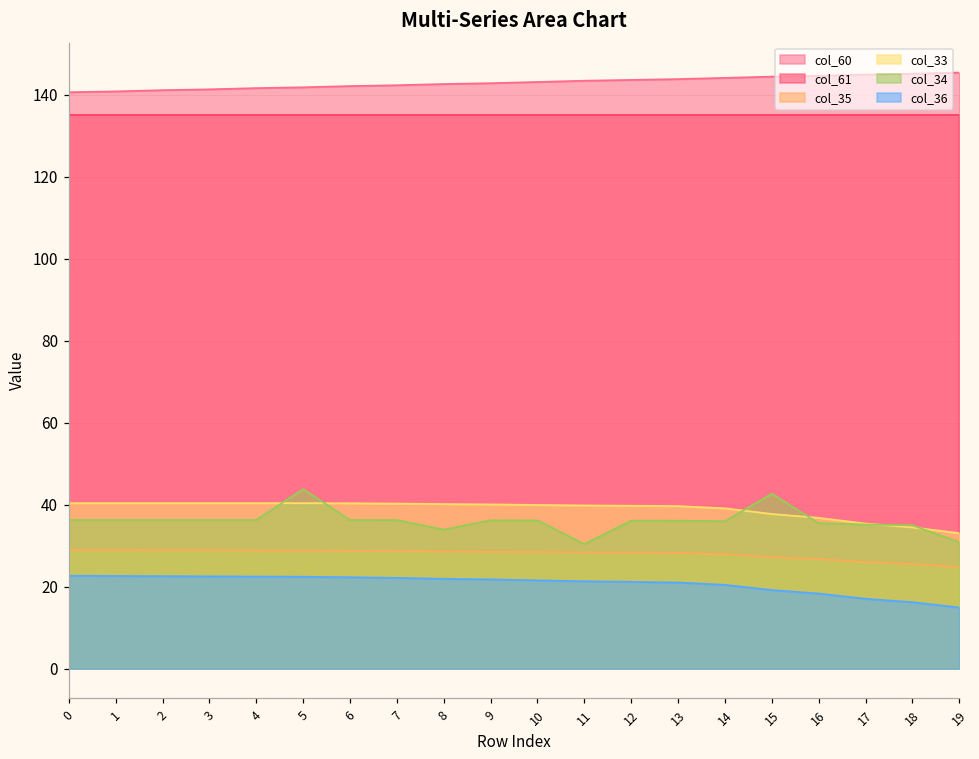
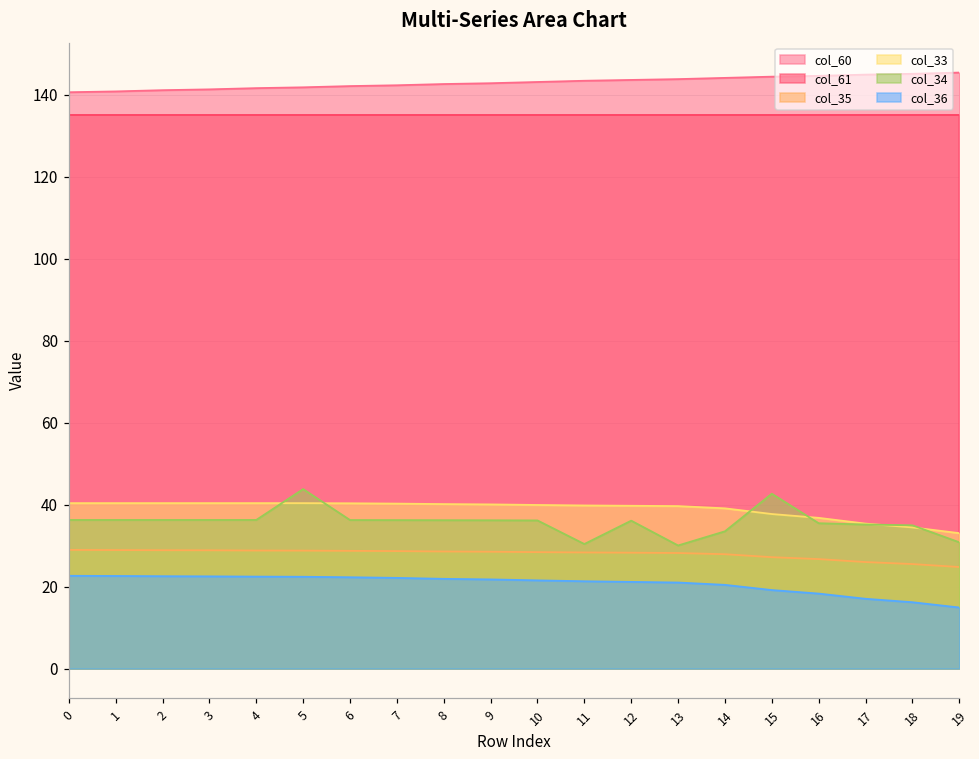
  {
    "col_34": {
      "0": 36,
      "1": 36,
      "2": 36,
      "3": 36,
      "4": 36,
      "5": 44,
      "6": 36,
      "7": 36,
-     "8": 34,
+     "8": 36,
      "9": 36,
      "10": 36,
      "11": 30,
      "12": 36,
-     "13": 36,
-     "14": 36,
+     "13": 30,
+     "14": 33,
      "15": 43,
      "16": 35,
      "19": 31
    },
    "col_36": {
      "0": 23,
      "1": 23,
      "2": 23,
      "3": 22,
      "4": 22,
      "5": 22,
      "6": 22,
      "7": 22,
      "8": 22,
      "9": 22,
      "10": 22,
      "11": 21,
      "12": 21,
      "13": 21,
      "14": 20,
      "15": 19,
      "16": 18,
      "17": 17,
      "18": 16,
      "19": 15
    }
  }
